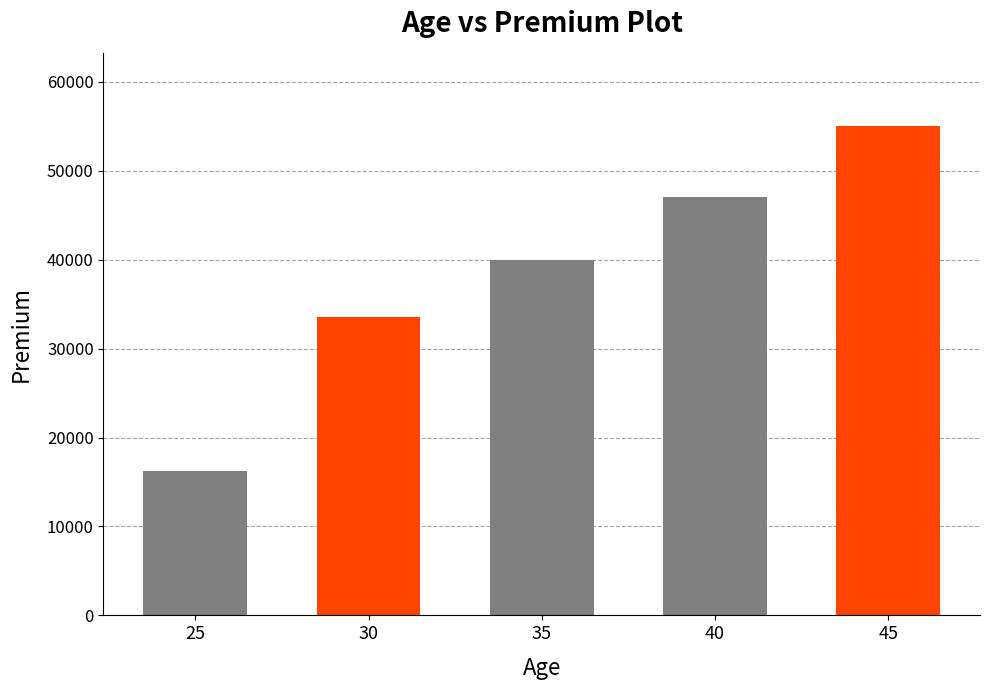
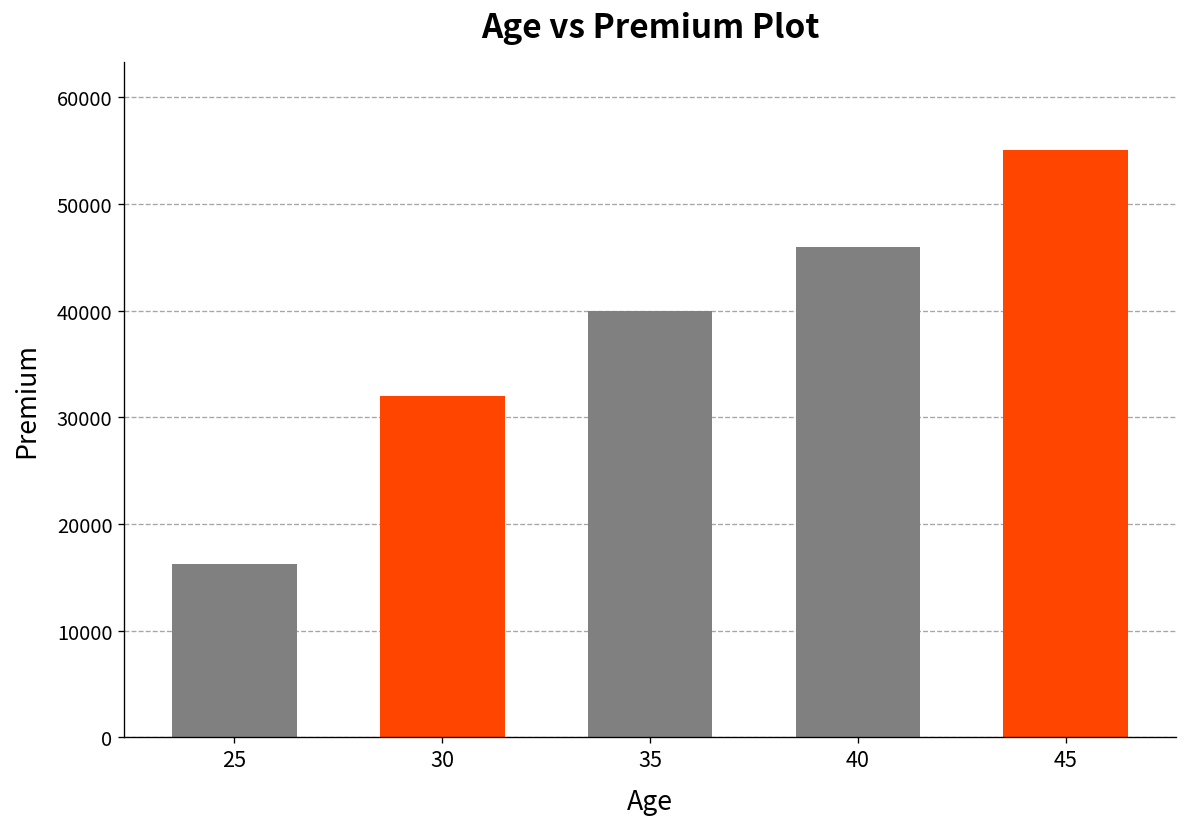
  {
    "25": 16000,
-   "30": 34000,
+   "30": 32000,
    "35": 40000,
-   "40": 47000,
+   "40": 46000,
    "45": 55000
  }
